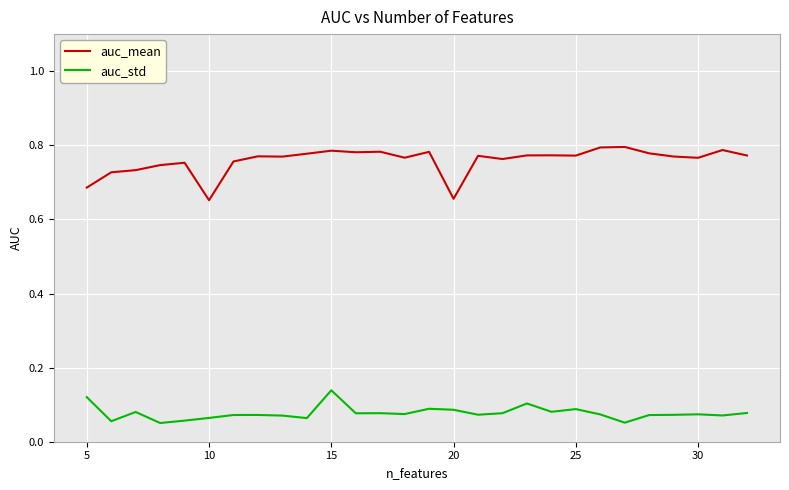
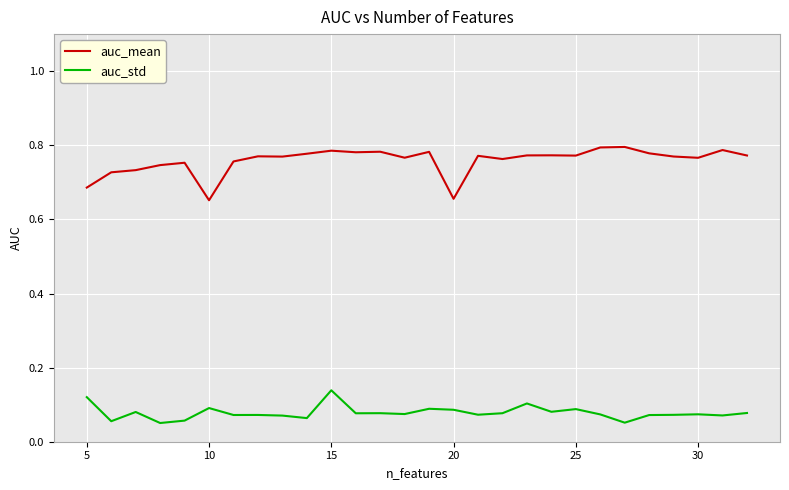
  {
    "auc_mean": {
      "5": 0.69,
      "10": 0.65,
      "15": 0.79,
      "20": 0.66,
      "25": 0.77,
      "30": 0.77
    },
    "auc_std": {
      "5": 0.12,
-     "10": 0.06,
+     "10": 0.09,
      "15": 0.14,
      "20": 0.09,
      "25": 0.09,
      "30": 0.07
    }
  }
